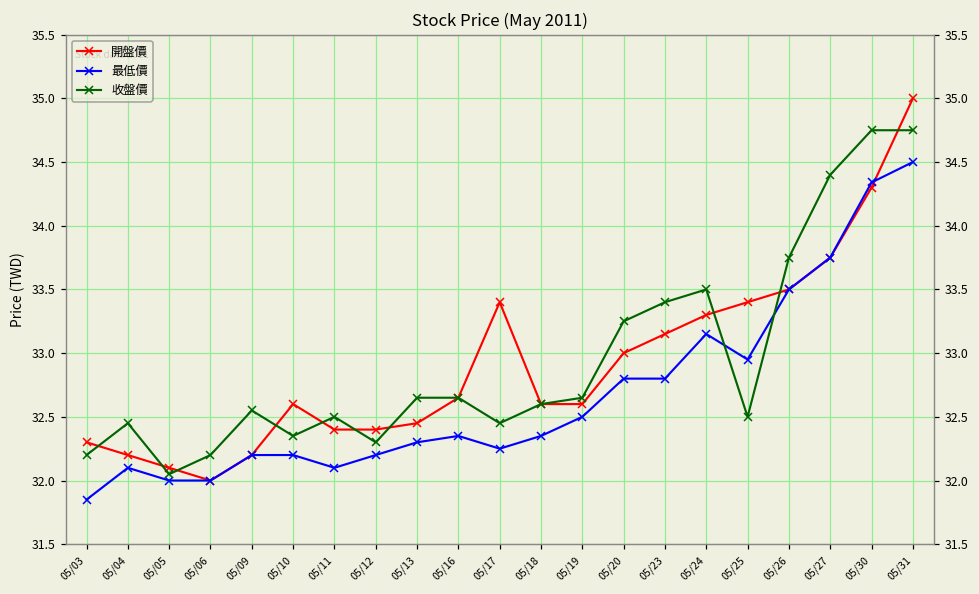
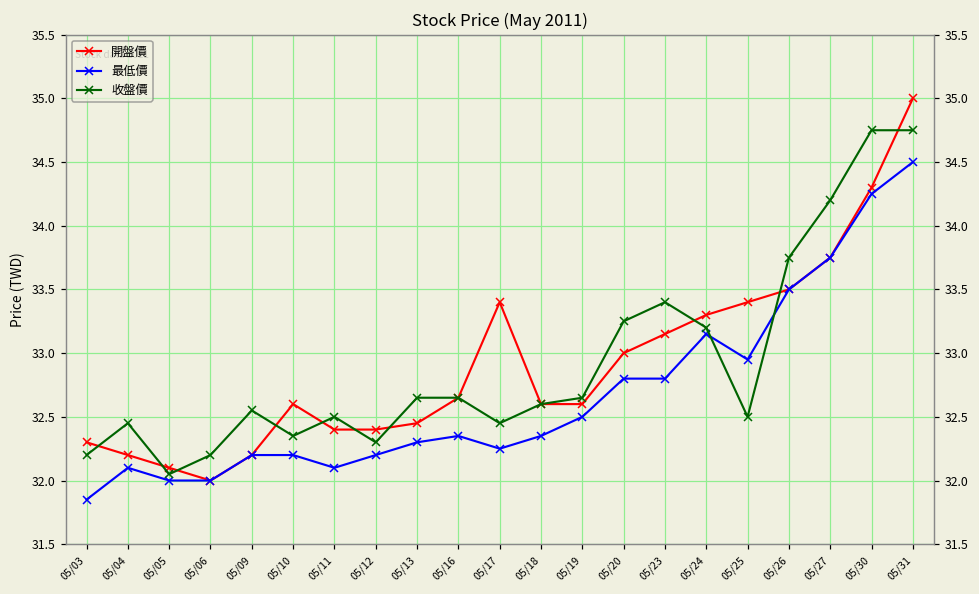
  {
    "開盤價": {
      "05/03": 32.30,
      "05/04": 32.20,
      "05/05": 32.10,
      "05/10": 32.60,
      "05/11": 32.40,
      "05/12": 32.40,
      "05/13": 32.45,
      "05/17": 33.40,
      "05/19": 32.60,
      "05/20": 33.00,
      "05/23": 33.15,
      "05/24": 33.30,
      "05/25": 33.40,
      "05/30": 34.30,
      "05/31": 35.00
    },
    "最低價": {
      "05/03": 31.85,
      "05/04": 32.10,
      "05/05": 32.00,
      "05/10": 32.20,
      "05/11": 32.10,
      "05/12": 32.20,
      "05/13": 32.30,
      "05/16": 32.35,
      "05/17": 32.25,
      "05/18": 32.35,
      "05/19": 32.50,
      "05/20": 32.80,
      "05/23": 32.80,
      "05/24": 33.15,
      "05/25": 32.95,
-     "05/30": 34.34,
+     "05/30": 34.25,
      "05/31": 34.50
    },
    "收盤價": {
      "05/03": 32.2,
      "05/04": 32.45,
      "05/05": 32.05,
      "05/06": 32.2,
      "05/09": 32.55,
      "05/10": 32.35,
      "05/11": 32.5,
      "05/12": 32.3,
      "05/13": 32.65,
      "05/17": 32.45,
      "05/19": 32.65,
      "05/20": 33.25,
      "05/23": 33.4,
-     "05/24": 33.5,
+     "05/24": 33.2,
      "05/25": 32.5,
      "05/26": 33.75,
-     "05/27": 34.4,
+     "05/27": 34.2,
      "05/30": 34.75,
      "05/31": 34.75
    }
  }
